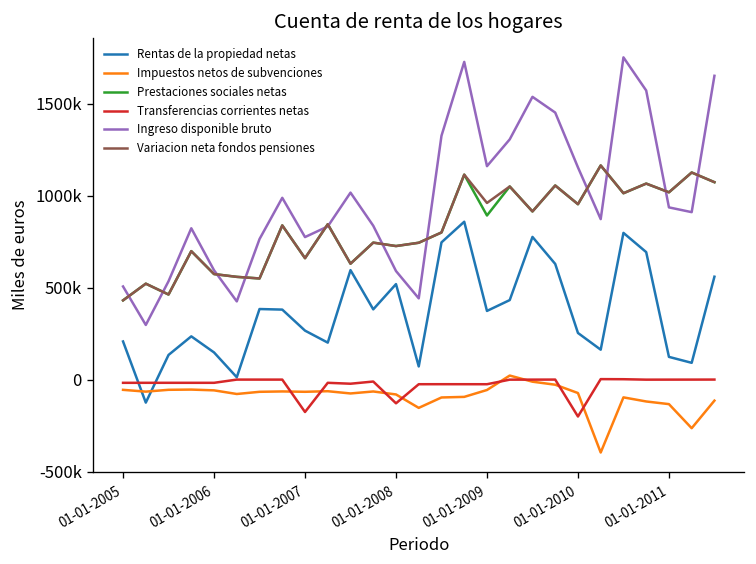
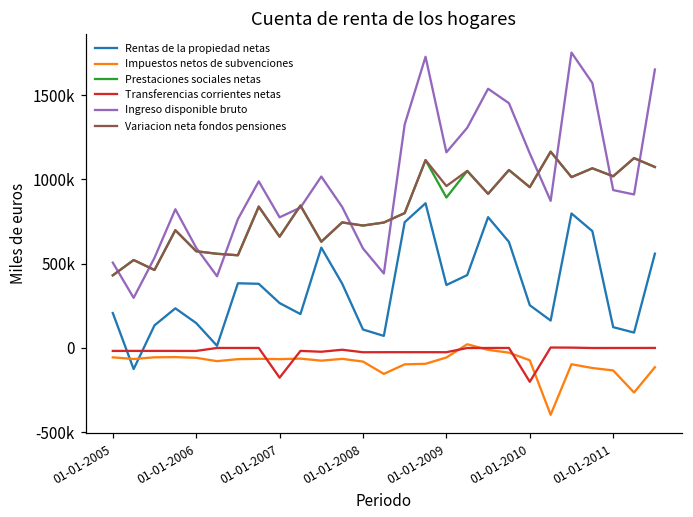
  {
    "Rentas de la propiedad netas": {
      "01-01-2005": 210000,
      "01-01-2006": 150000,
      "01-01-2007": 270000,
-     "01-01-2008": 520000,
+     "01-01-2008": 110000,
      "01-01-2009": 370000,
      "01-01-2010": 250000,
      "01-01-2011": 120000
    },
    "Impuestos netos de subvenciones": {
      "01-01-2005": -60000,
      "01-01-2006": -60000,
      "01-01-2007": -70000,
      "01-01-2008": -80000,
      "01-01-2009": -60000,
      "01-01-2010": -70000,
      "01-01-2011": -130000
    },
    "Prestaciones sociales netas": {
      "01-01-2009": 890000
    },
    "Transferencias corrientes netas": {
      "01-01-2005": -20000,
      "01-01-2006": -20000,
      "01-01-2007": -180000,
-     "01-01-2008": -130000,
+     "01-01-2008": -30000,
      "01-01-2009": -30000,
      "01-01-2010": -200000,
      "01-01-2011": 0
    },
    "Ingreso disponible bruto": {
      "01-01-2005": 510000,
      "01-01-2006": 590000,
      "01-01-2007": 770000,
      "01-01-2008": 590000,
      "01-01-2009": 1160000,
      "01-01-2010": 1150000,
      "01-01-2011": 940000
    },
    "Variacion neta fondos pensiones": {
      "01-01-2009": 960000
    }
  }
